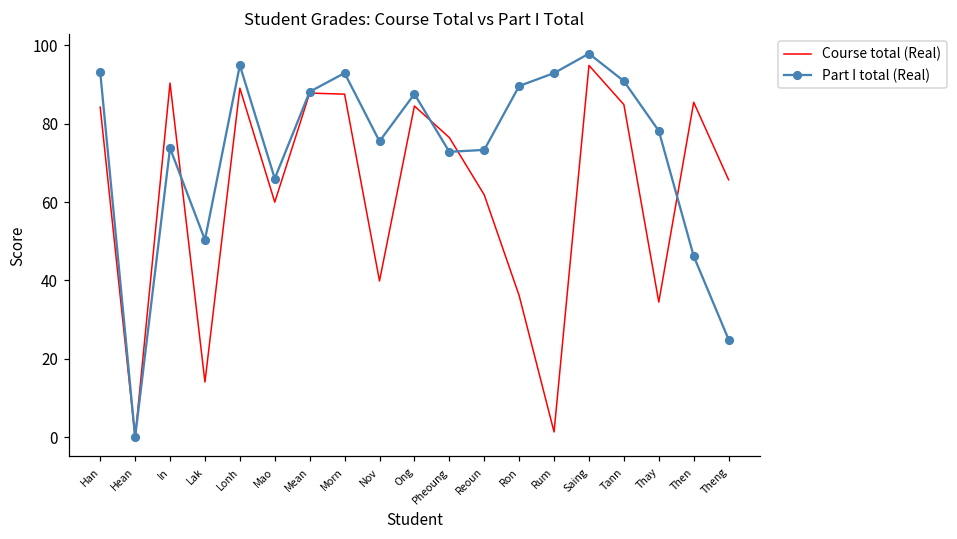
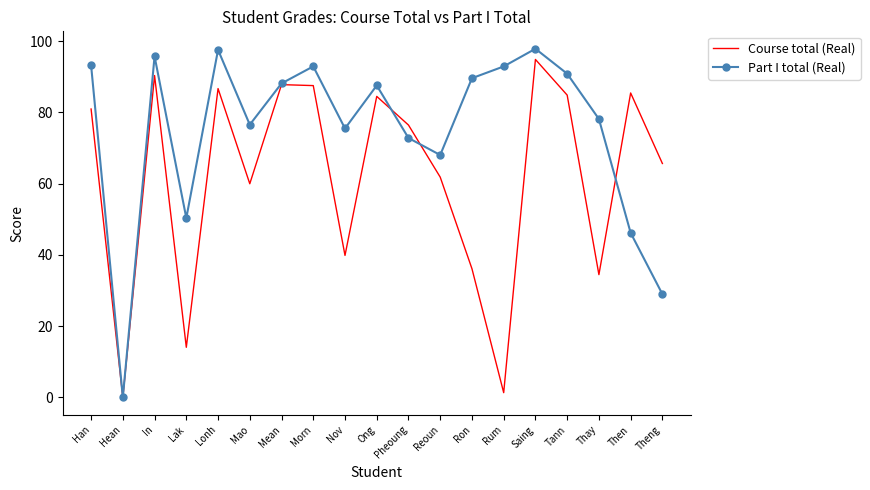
  {
    "Course total (Real)": {
-     "Han": 84,
+     "Han": 81,
      "In": 90,
      "Lak": 14,
-     "Lonh": 89,
+     "Lonh": 87,
      "Mao": 60,
      "Morn": 88,
      "Nov": 40,
      "Ong": 85,
      "Pheoung": 76,
      "Reoun": 62,
      "Ron": 36,
      "Rum": 1,
      "Saing": 95,
      "Tann": 85,
      "Thay": 34,
      "Then": 85,
      "Theng": 66
    },
    "Part I total (Real)": {
      "Han": 93,
-     "In": 74,
+     "In": 96,
      "Lak": 50,
-     "Lonh": 95,
-     "Mao": 66,
+     "Lonh": 98,
+     "Mao": 77,
      "Morn": 93,
      "Nov": 76,
      "Ong": 88,
      "Pheoung": 73,
-     "Reoun": 73,
+     "Reoun": 68,
      "Ron": 90,
      "Rum": 93,
      "Saing": 98,
      "Tann": 91,
      "Thay": 78,
      "Then": 46,
-     "Theng": 25
+     "Theng": 29
    }
  }
